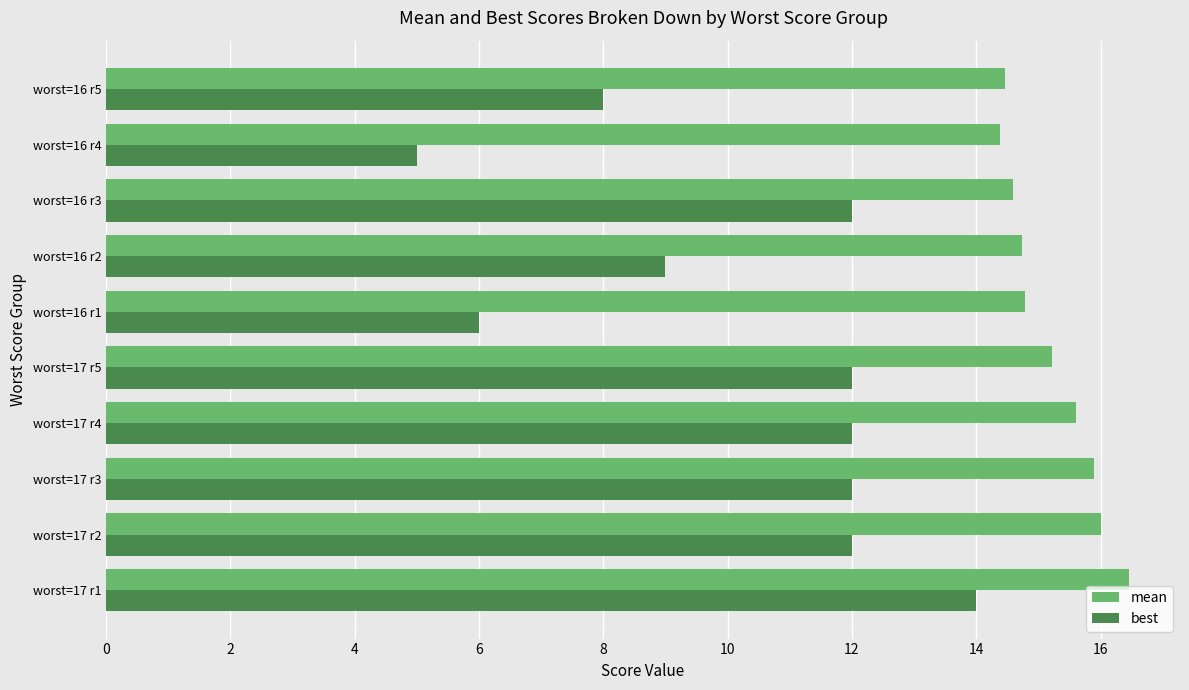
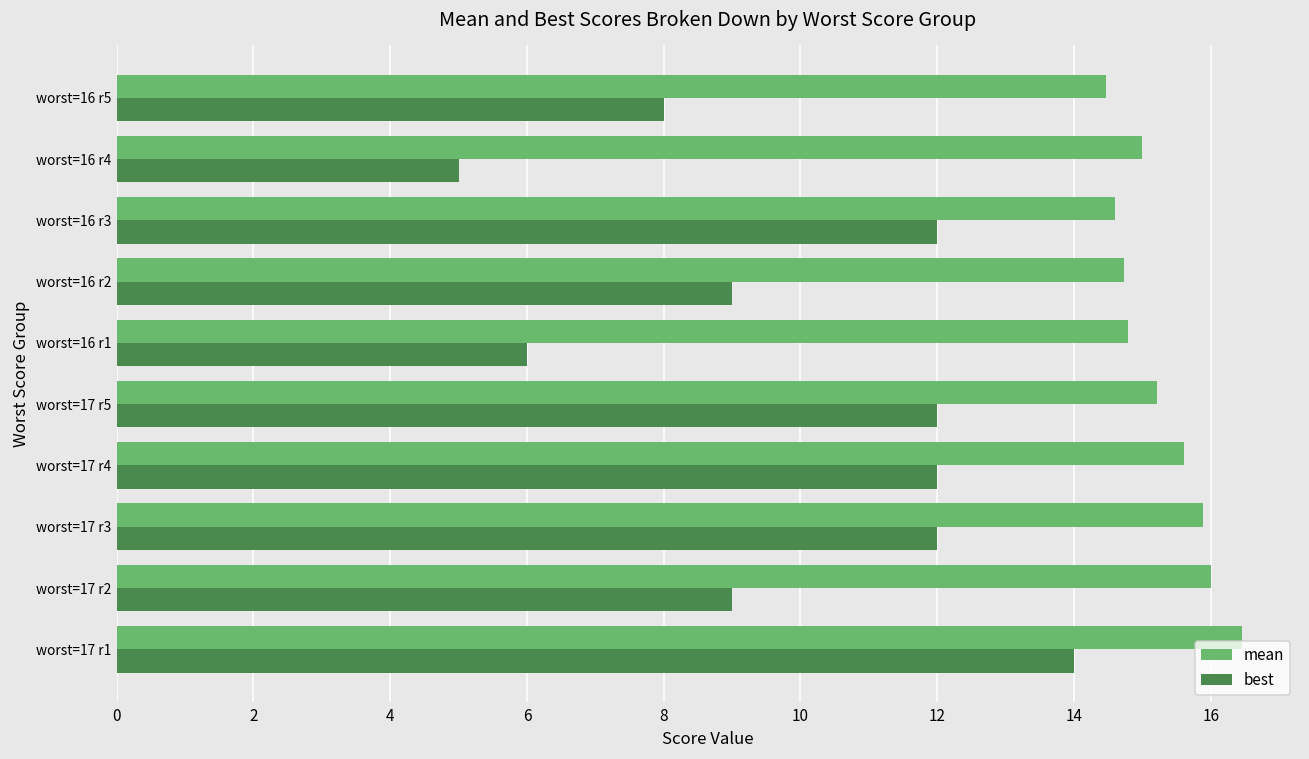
  {
    "mean": {
      "worst=16 r5": 14.5,
-     "worst=16 r4": 14.4,
+     "worst=16 r4": 15.0,
      "worst=16 r3": 14.6,
      "worst=16 r2": 14.7,
      "worst=16 r1": 14.8,
      "worst=17 r5": 15.2,
      "worst=17 r4": 15.6,
      "worst=17 r3": 15.9,
      "worst=17 r2": 16.0,
      "worst=17 r1": 16.5
    },
    "best": {
      "worst=16 r5": 8,
      "worst=16 r4": 5,
      "worst=16 r3": 12,
      "worst=16 r2": 9,
      "worst=16 r1": 6,
      "worst=17 r5": 12,
      "worst=17 r4": 12,
      "worst=17 r3": 12,
-     "worst=17 r2": 12,
+     "worst=17 r2": 9,
      "worst=17 r1": 14
    }
  }
